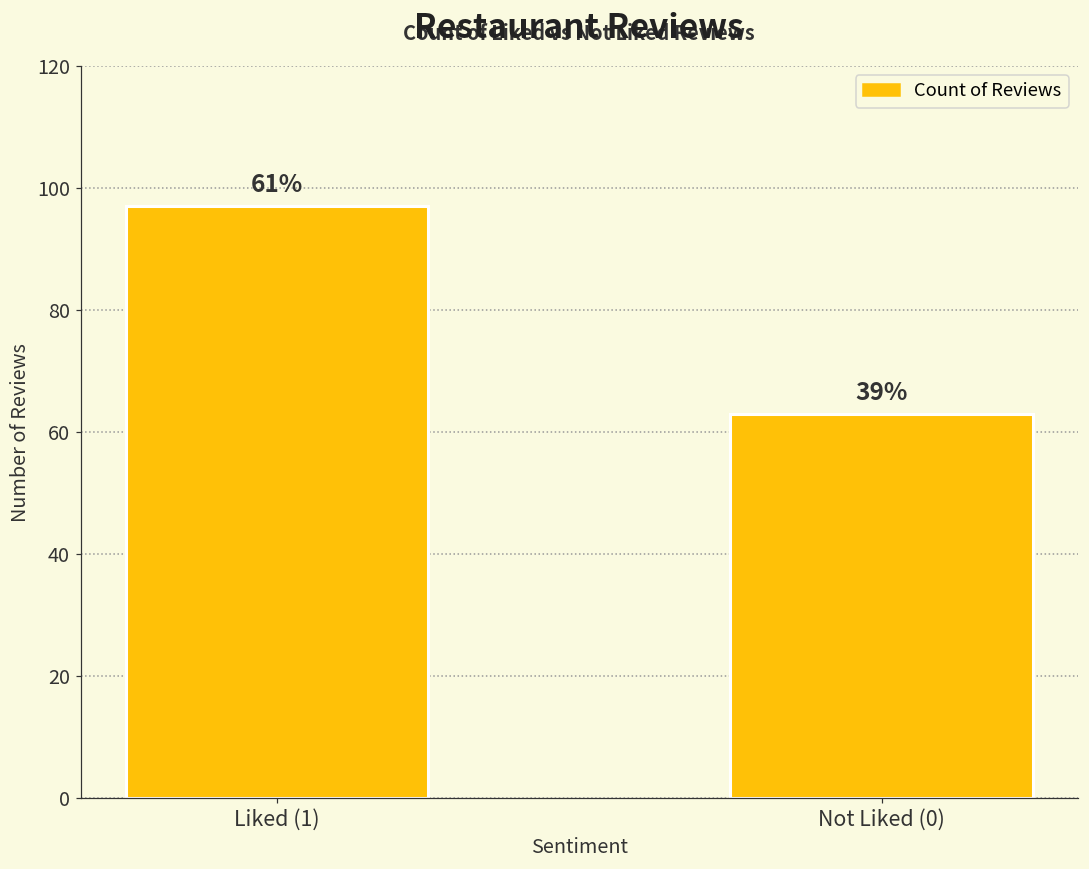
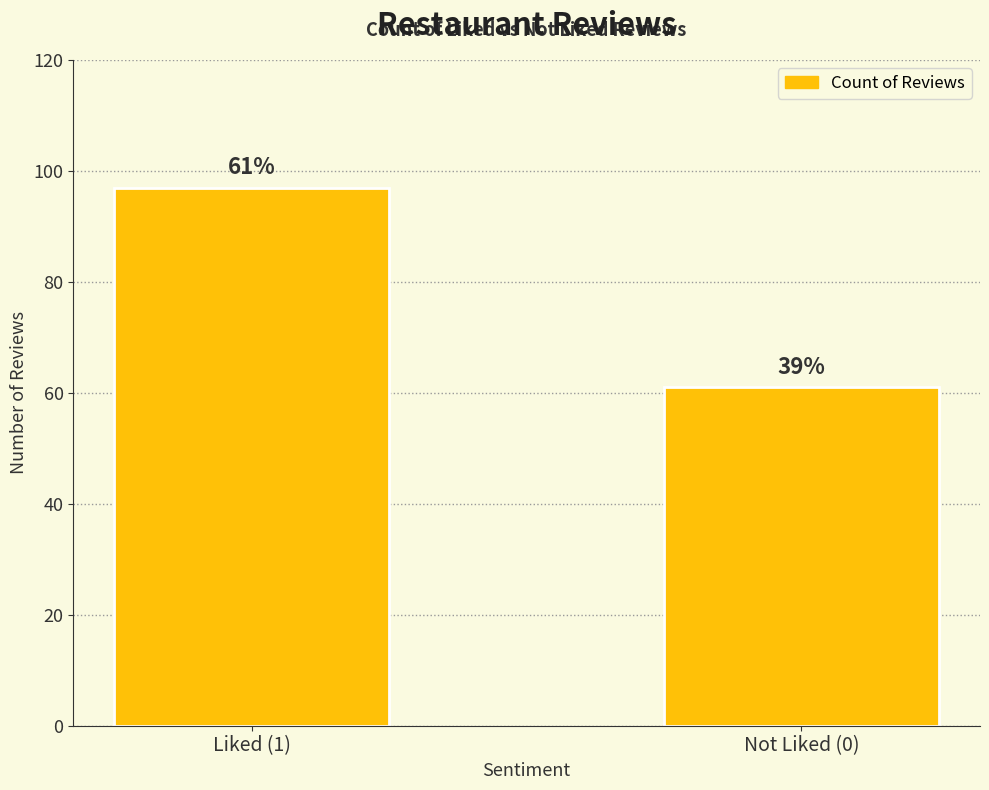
  {
-   "Not Liked (0)": 63
+   "Not Liked (0)": 61
  }
